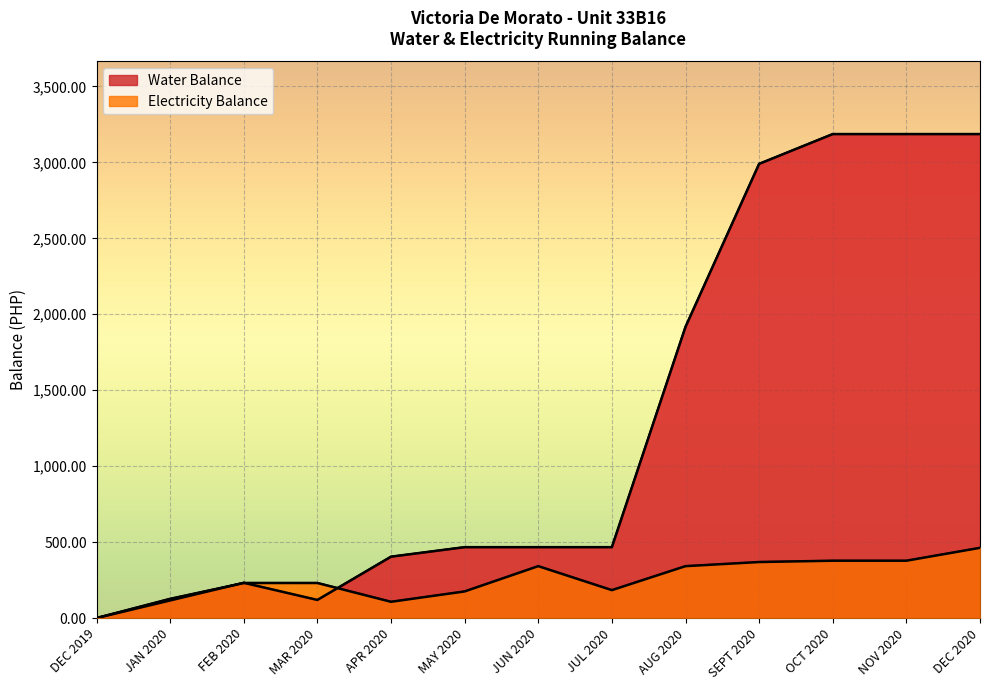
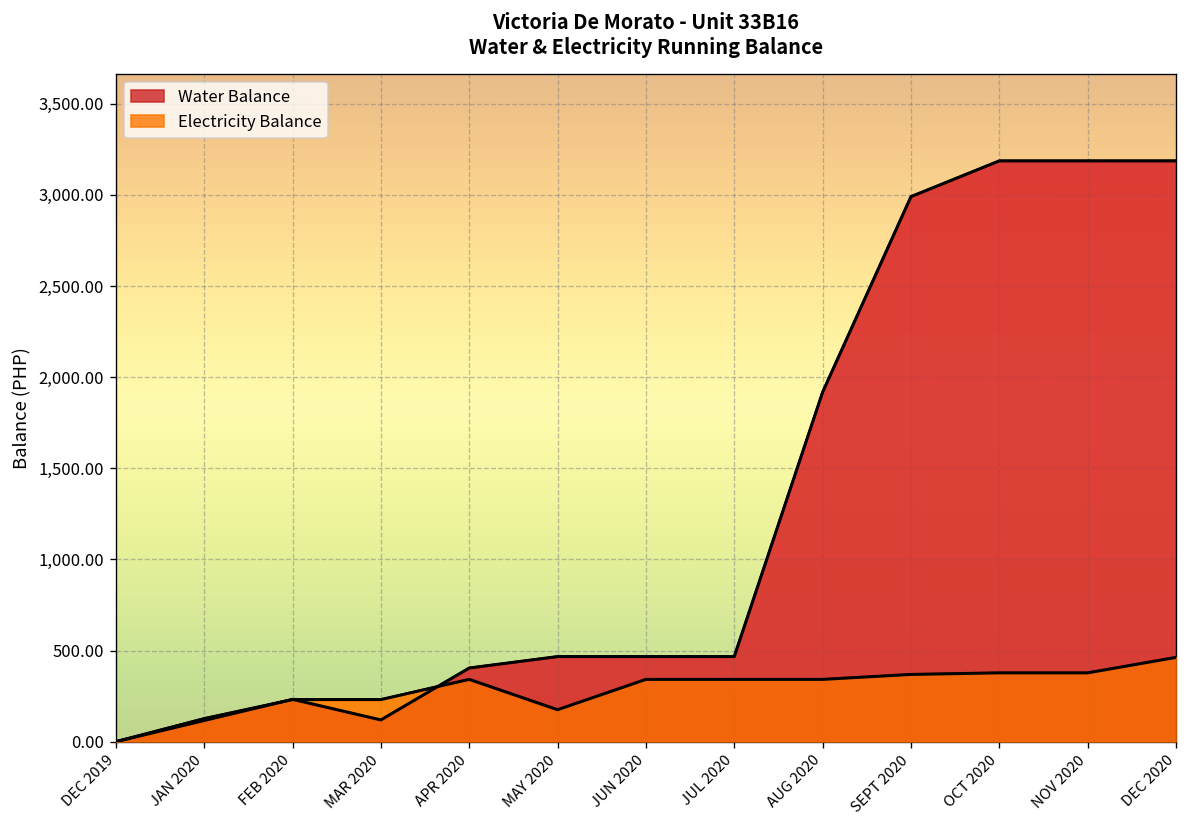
  {
    "Water Balance": {
      "MAR 2020": "120",
      "APR 2020": "400",
      "MAY 2020": "470",
      "JUN 2020": "470",
      "JUL 2020": "470",
      "AUG 2020": "1,920",
      "SEPT 2020": "2,990",
      "OCT 2020": "3,190",
      "NOV 2020": "3,190",
      "DEC 2020": "3,190"
    },
    "Electricity Balance": {
      "MAR 2020": "230",
-     "APR 2020": "110",
+     "APR 2020": "340",
      "MAY 2020": "180",
      "JUN 2020": "340",
-     "JUL 2020": "180",
+     "JUL 2020": "340",
      "AUG 2020": "340",
      "SEPT 2020": "370",
      "OCT 2020": "380",
      "NOV 2020": "380",
      "DEC 2020": "460"
    }
  }
